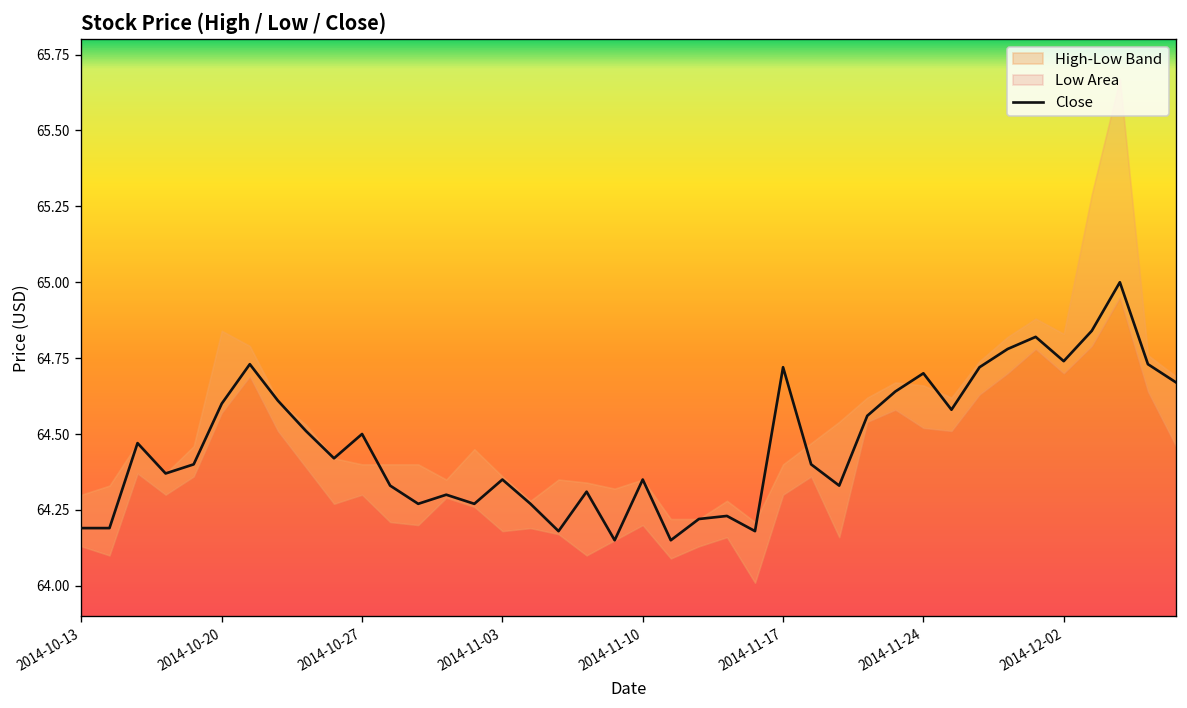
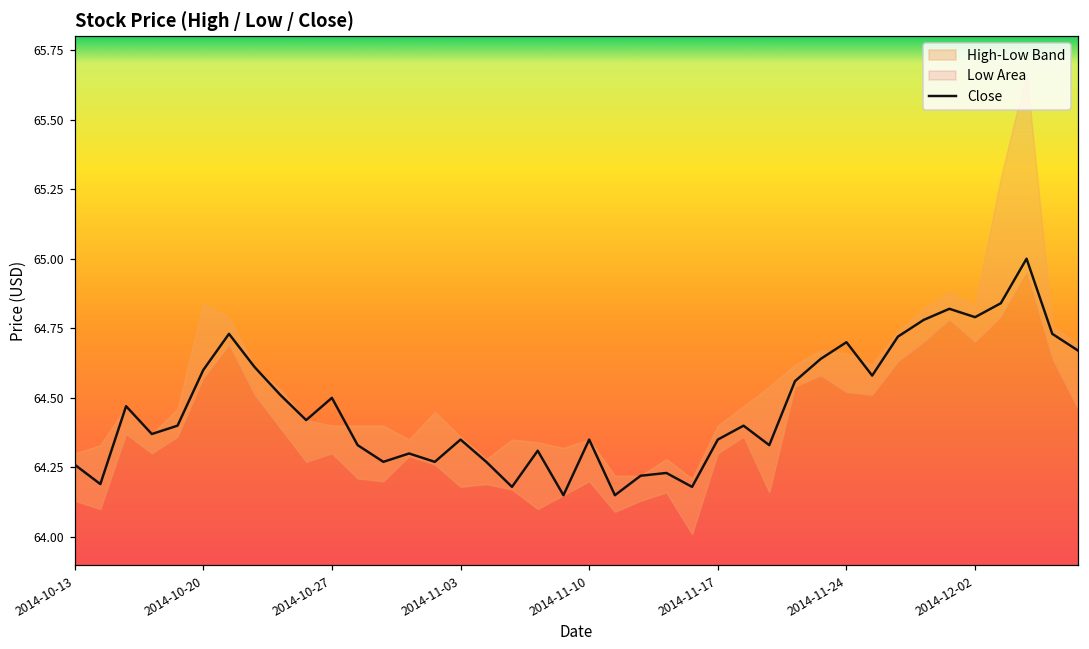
  {
    "Close": {
-     "2014-10-13": 64.19,
+     "2014-10-13": 64.26,
      "2014-10-20": 64.60,
      "2014-10-27": 64.50,
-     "2014-11-17": 64.72,
+     "2014-11-17": 64.35,
      "2014-11-24": 64.70,
-     "2014-12-02": 64.74
+     "2014-12-02": 64.79
    }
  }
